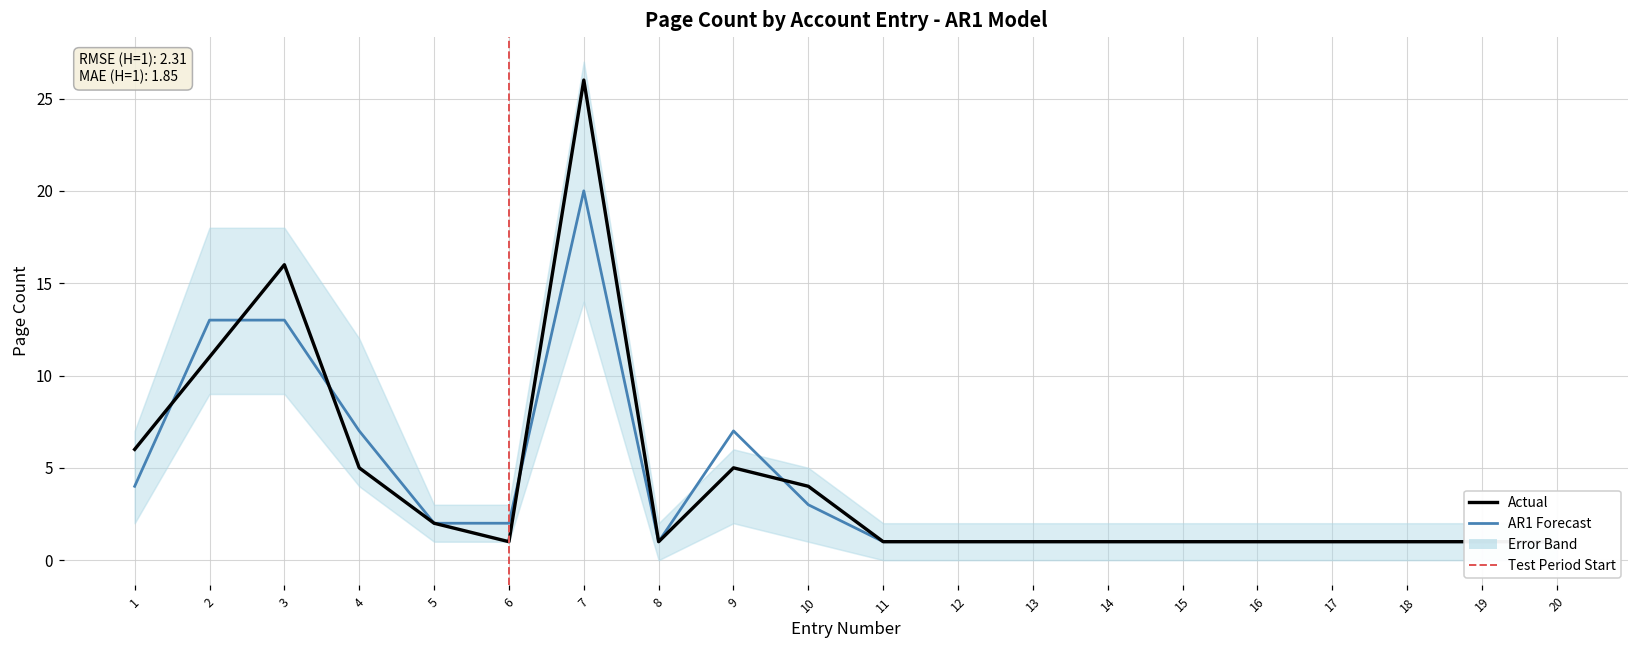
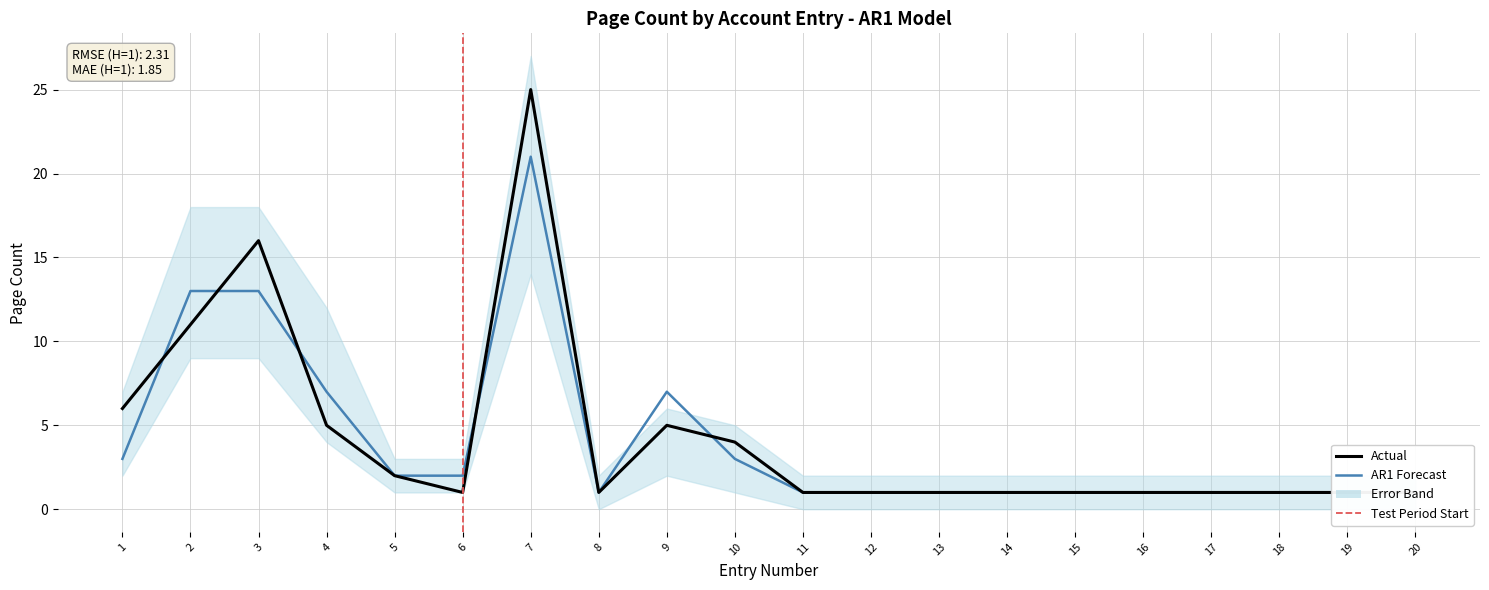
  {
    "Actual": {
      "1": 6,
      "2": 11,
      "3": 16,
      "4": 5,
      "6": 1,
-     "7": 26,
+     "7": 25,
      "9": 5,
      "10": 4
    },
    "AR1 Forecast": {
-     "1": 4,
+     "1": 3,
      "2": 13,
      "3": 13,
      "4": 7,
      "6": 2,
-     "7": 20,
+     "7": 21,
      "9": 7,
      "10": 3
    }
  }
